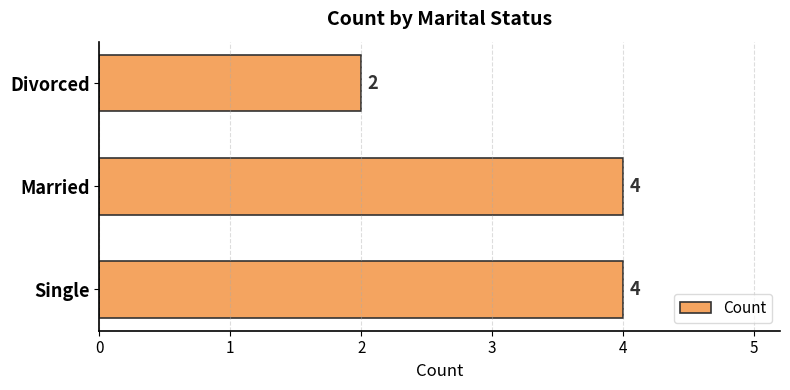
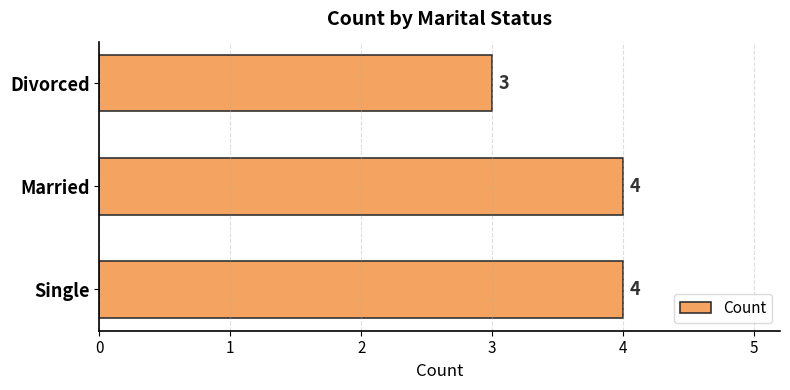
  {
-   "Divorced": 2,
+   "Divorced": 3,
    "Married": 4,
    "Single": 4
  }
